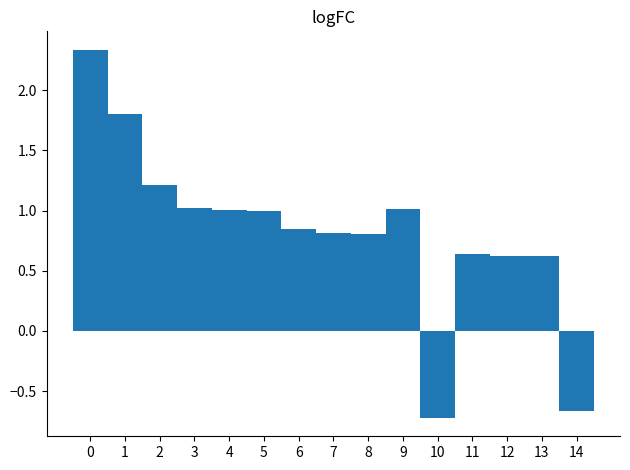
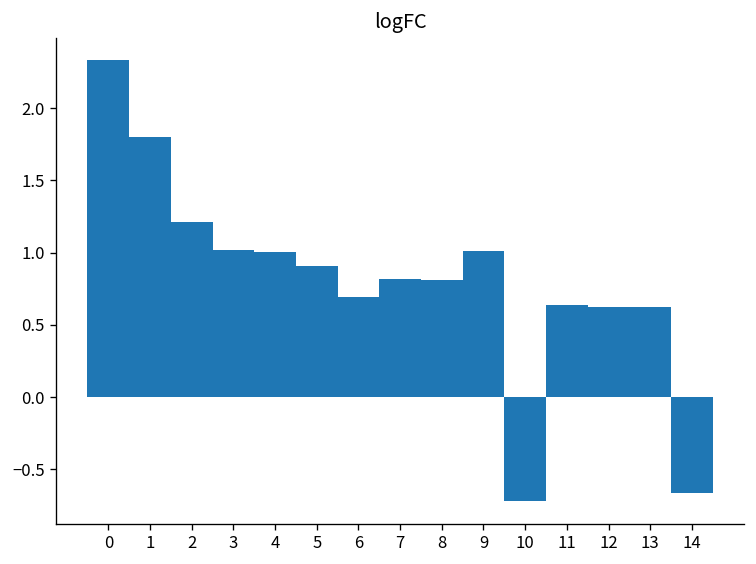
  {
    "0": 2.34,
    "1": 1.80,
    "2": 1.21,
    "3": 1.02,
    "4": 1.00,
-   "5": 1.00,
-   "6": 0.85,
+   "5": 0.91,
+   "6": 0.69,
    "7": 0.82,
    "8": 0.81,
    "9": 1.01,
    "10": -0.72,
    "11": 0.64,
    "12": 0.63,
    "13": 0.62,
    "14": -0.66
  }
